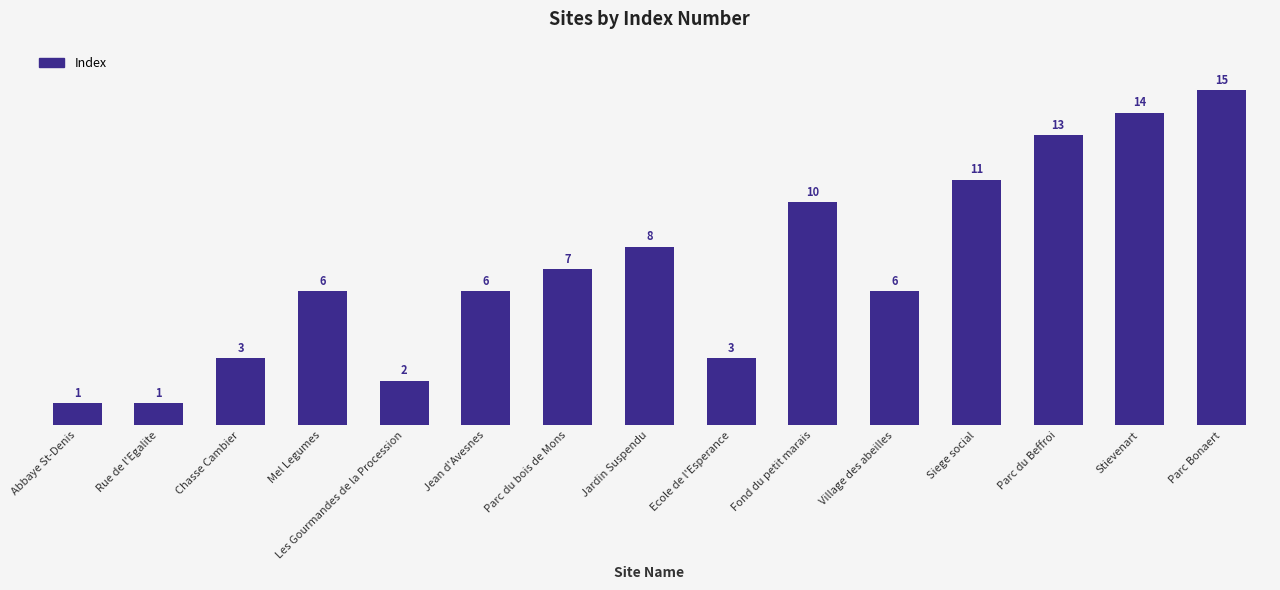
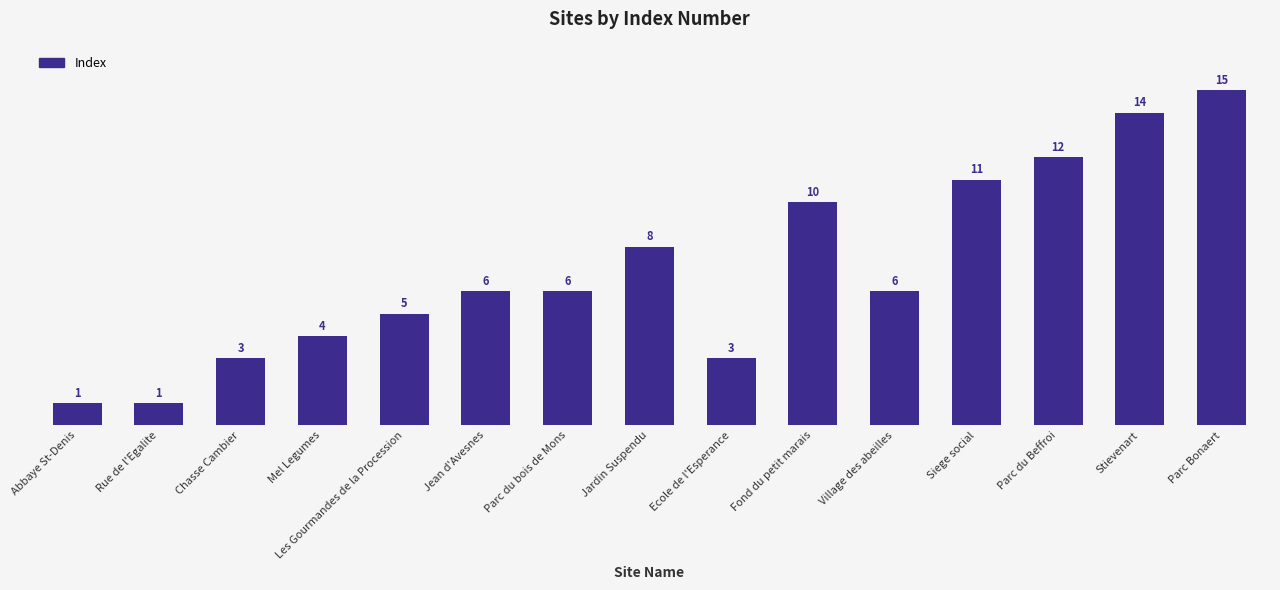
  {
    "Abbaye St-Denis": 1,
    "Rue de l'Egalite": 1,
    "Chasse Cambier": 3,
-   "Mel Legumes": 6,
-   "Les Gourmandes de la Procession": 2,
+   "Mel Legumes": 4,
+   "Les Gourmandes de la Procession": 5,
    "Jean d'Avesnes": 6,
-   "Parc du bois de Mons": 7,
+   "Parc du bois de Mons": 6,
    "Jardin Suspendu": 8,
    "Ecole de l'Esperance": 3,
    "Fond du petit marais": 10,
    "Village des abeilles": 6,
    "Siege social": 11,
-   "Parc du Beffroi": 13,
+   "Parc du Beffroi": 12,
    "Stievenart": 14,
    "Parc Bonaert": 15
  }
